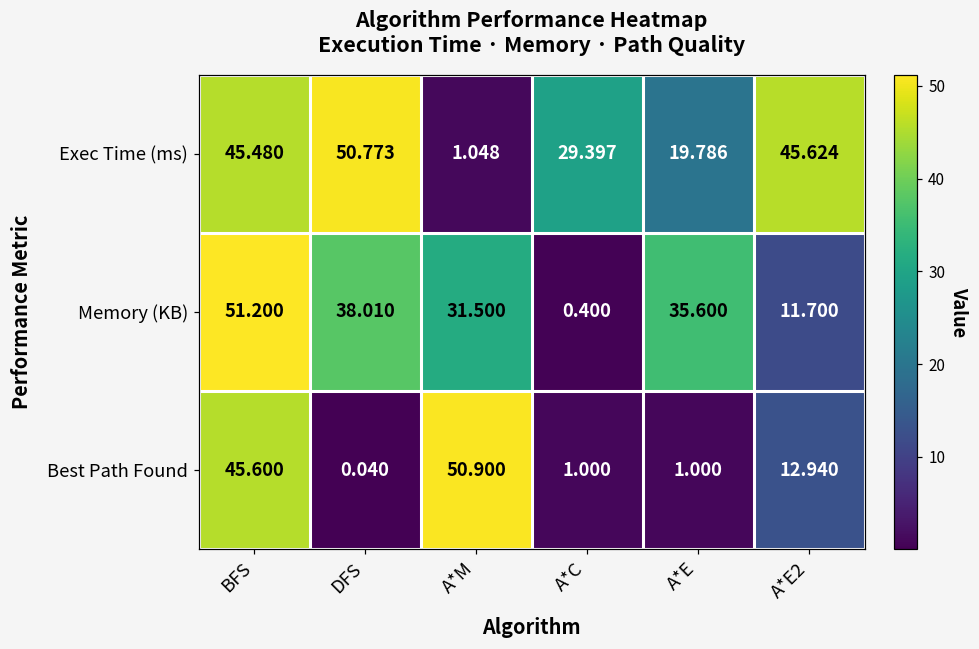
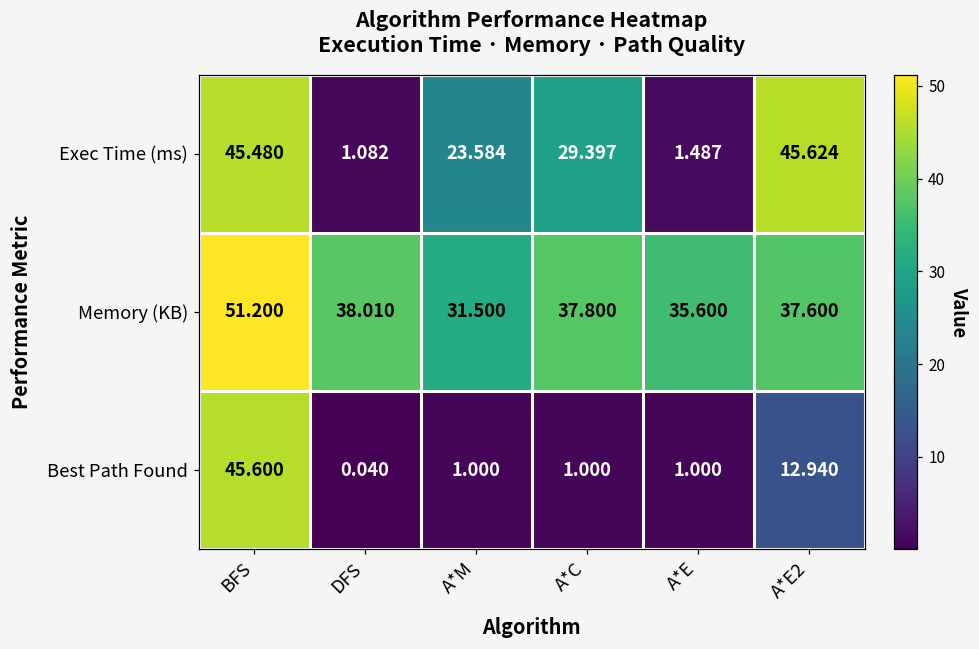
  {
    "Exec Time (ms)": {
      "BFS": 45.480,
-     "DFS": 50.773,
-     "A*M": 1.048,
+     "DFS": 1.082,
+     "A*M": 23.584,
      "A*C": 29.397,
-     "A*E": 19.786,
+     "A*E": 1.487,
      "A*E2": 45.624
    },
    "Memory (KB)": {
      "BFS": 51.200,
      "DFS": 38.010,
      "A*M": 31.500,
-     "A*C": 0.400,
+     "A*C": 37.800,
      "A*E": 35.600,
-     "A*E2": 11.700
+     "A*E2": 37.600
    },
    "Best Path Found": {
      "BFS": 45.600,
      "DFS": 0.040,
-     "A*M": 50.900,
+     "A*M": 1.000,
      "A*C": 1.000,
      "A*E": 1.000,
      "A*E2": 12.940
    }
  }
